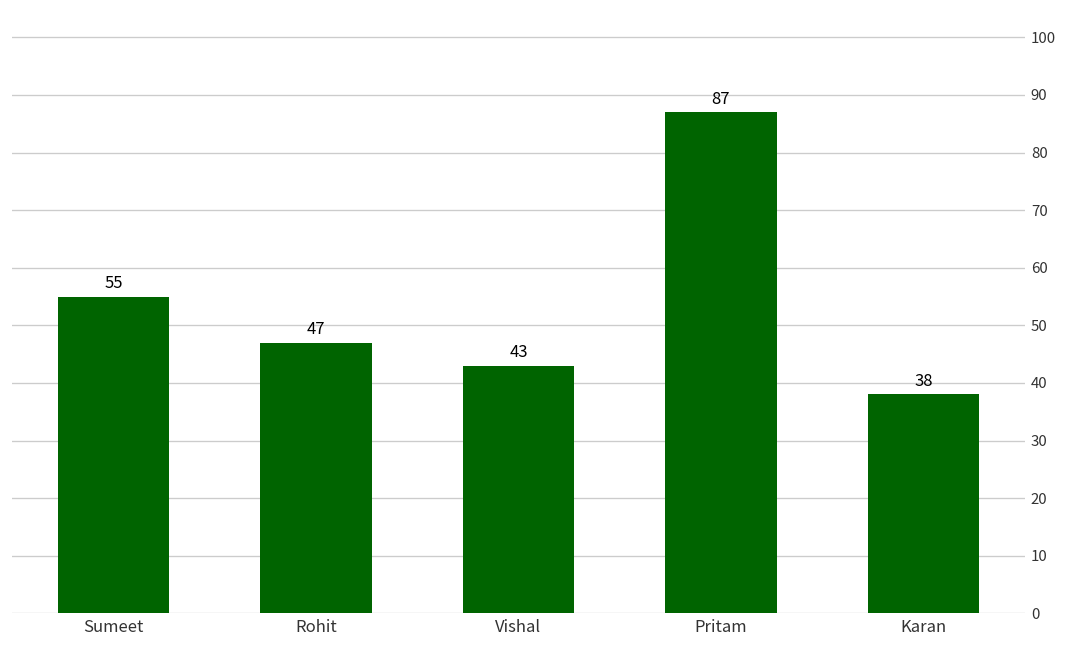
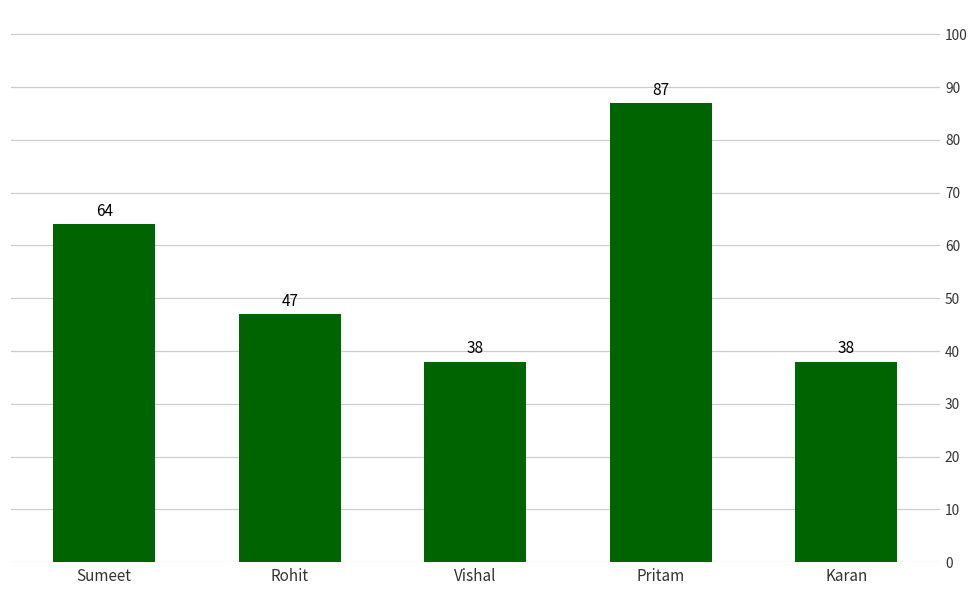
  {
-   "Sumeet": 55,
+   "Sumeet": 64,
    "Rohit": 47,
-   "Vishal": 43,
+   "Vishal": 38,
    "Pritam": 87,
    "Karan": 38
  }
